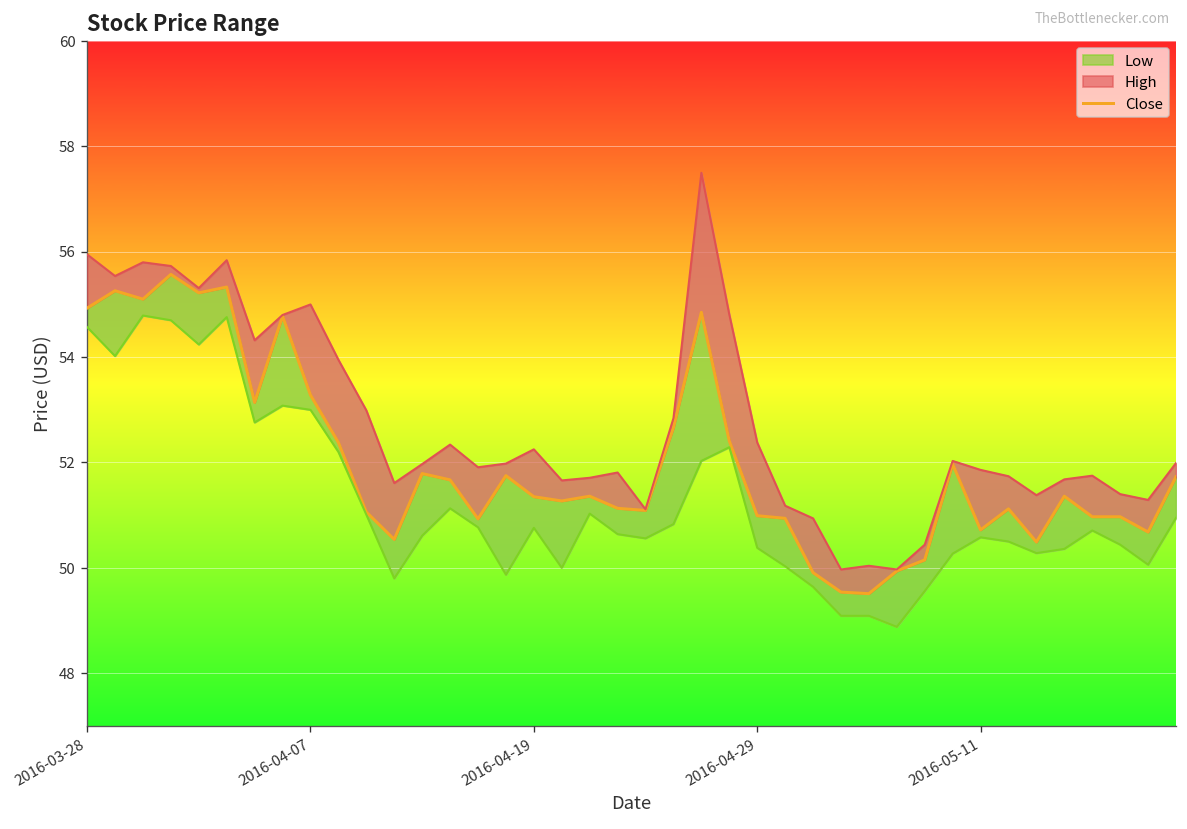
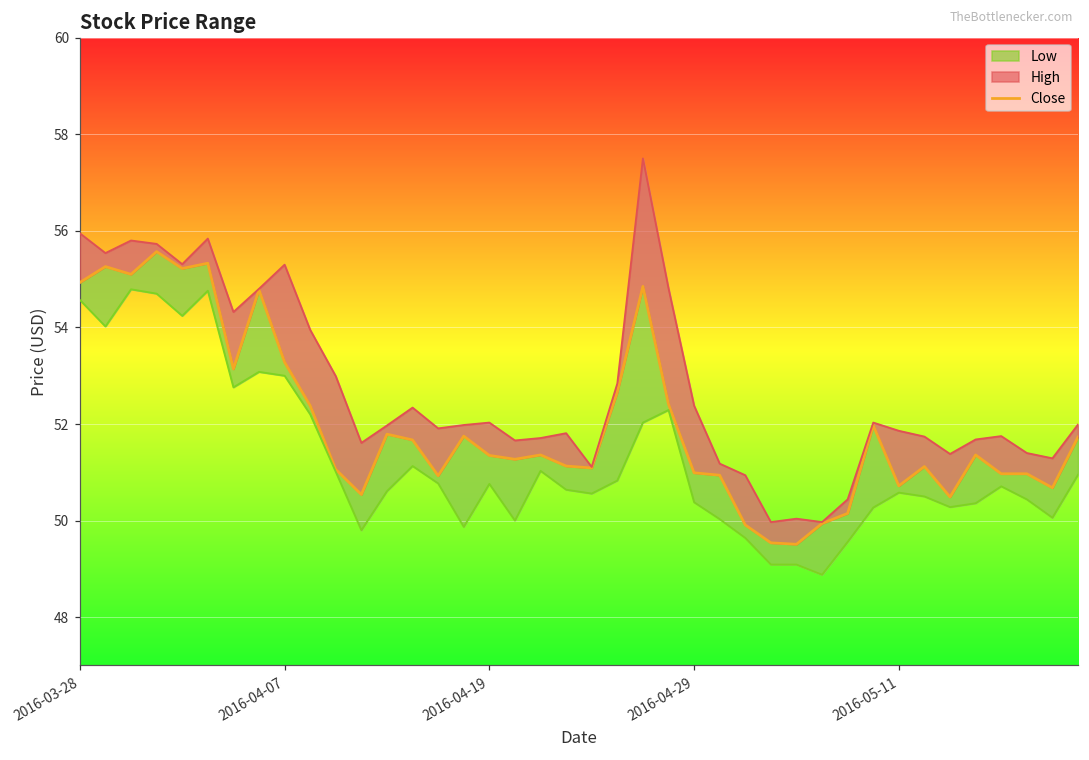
  {
    "High": {
      "2016-03-28": 56.0,
-     "2016-04-07": 55.0,
-     "2016-04-19": 52.3,
+     "2016-04-07": 55.3,
+     "2016-04-19": 52.0,
      "2016-04-29": 52.4,
      "2016-05-11": 51.9
    }
  }
